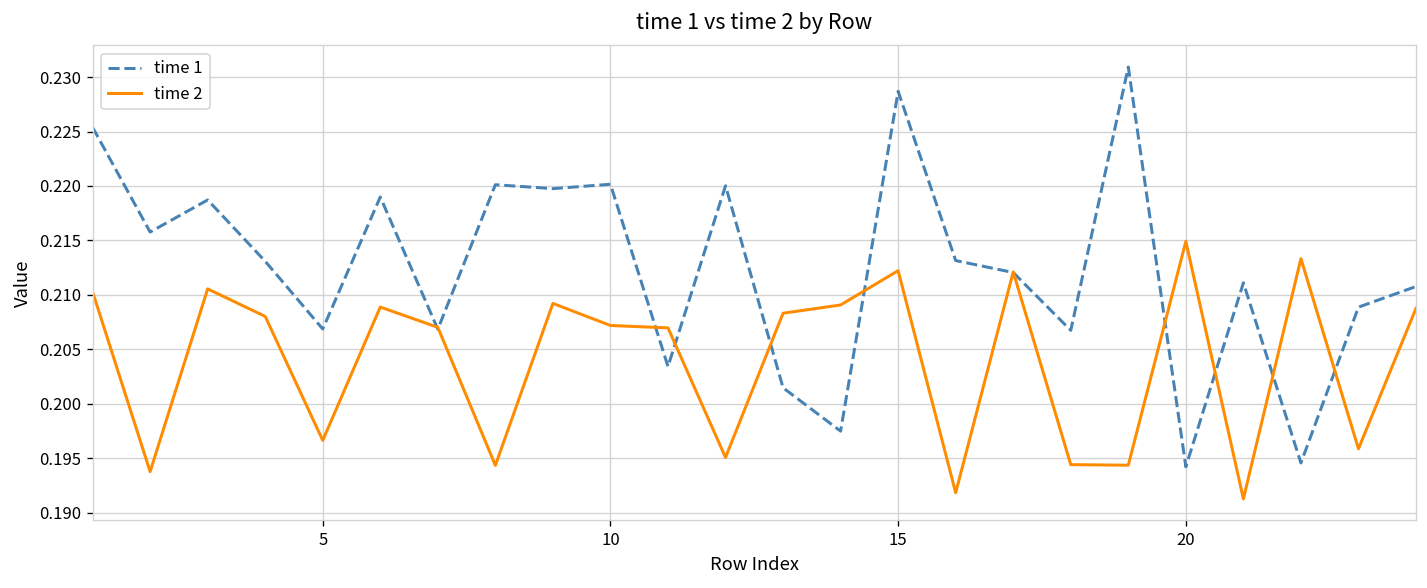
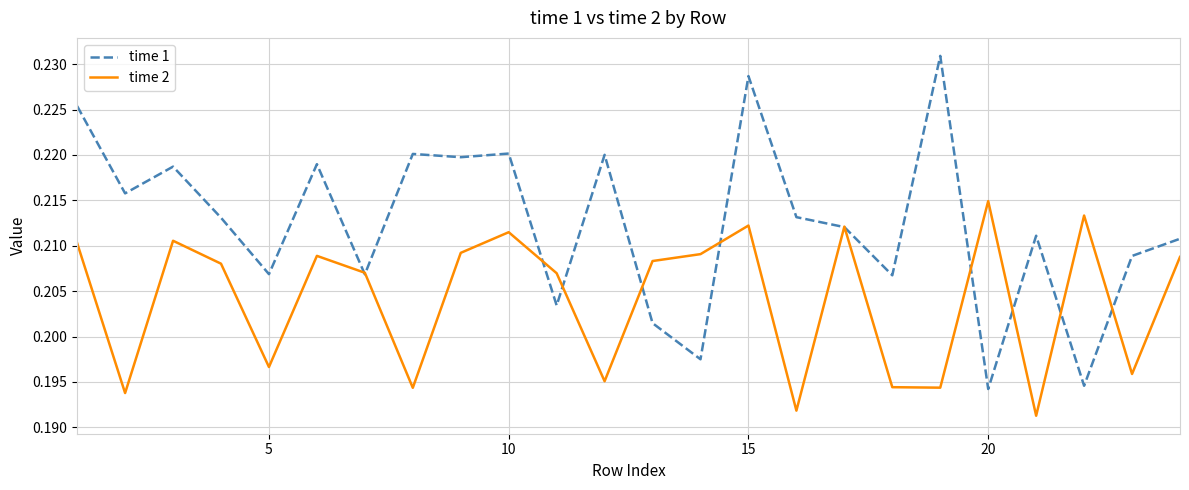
  {
    "time 1": {
      "5": 0.207,
      "10": 0.220,
      "15": 0.229,
      "20": 0.194
    },
    "time 2": {
      "5": 0.197,
-     "10": 0.207,
+     "10": 0.211,
      "15": 0.212,
      "20": 0.215
    }
  }
